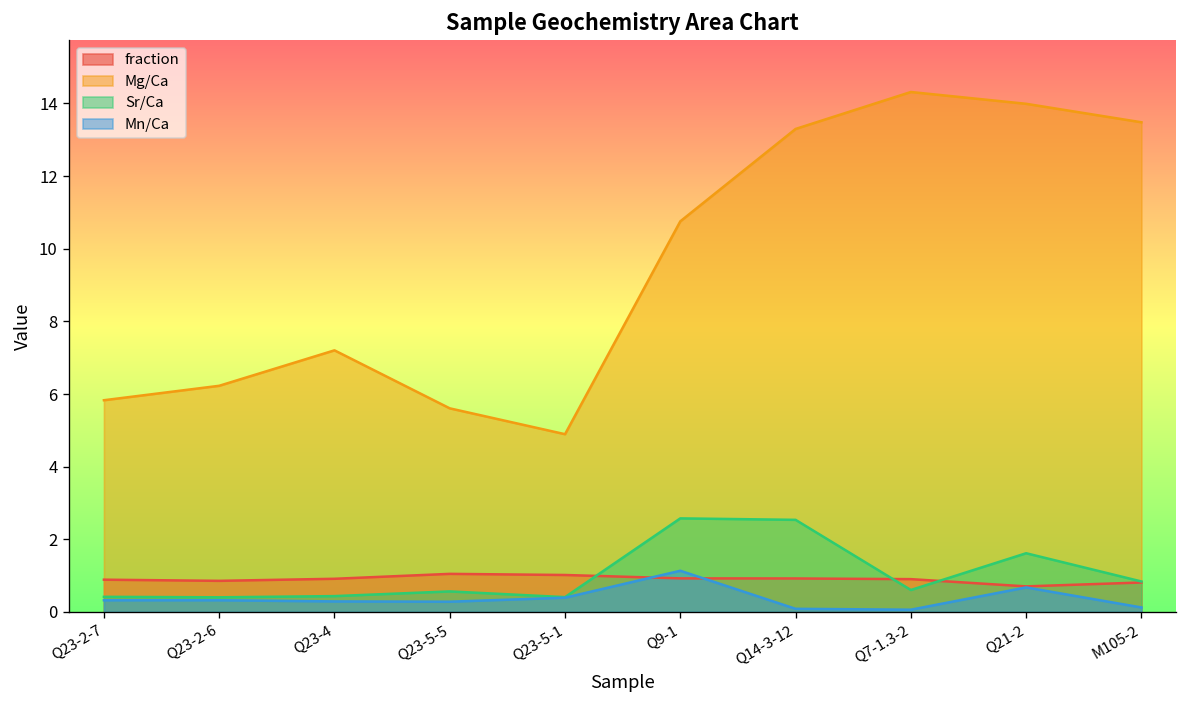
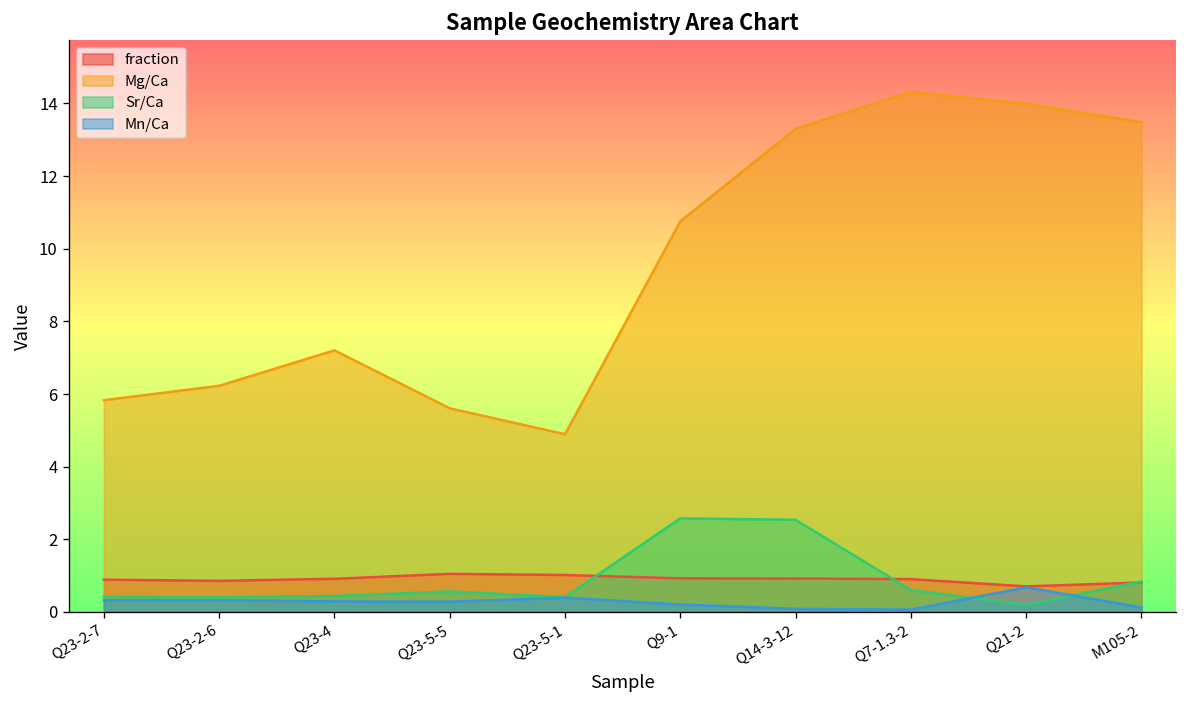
  {
    "fraction": {
      "Q23-2-7": 0.9,
      "Q23-2-6": 0.9,
      "Q23-4": 0.9,
      "Q23-5-5": 1.0,
      "Q23-5-1": 1.0,
      "Q9-1": 0.9,
      "Q14-3-12": 0.9,
      "Q7-1.3-2": 0.9
    },
    "Mg/Ca": {
      "Q23-2-7": 5.8,
      "Q23-2-6": 6.2,
      "Q23-4": 7.2,
      "Q23-5-5": 5.6,
      "Q23-5-1": 4.9,
      "Q9-1": 10.8,
      "Q14-3-12": 13.3,
      "Q7-1.3-2": 14.3,
      "Q21-2": 14.0,
      "M105-2": 13.5
    },
    "Sr/Ca": {
      "Q23-2-7": 0.4,
      "Q23-4": 0.4,
      "Q23-5-5": 0.6,
      "Q9-1": 2.6,
      "Q14-3-12": 2.5,
      "Q7-1.3-2": 0.6,
-     "Q21-2": 1.6
+     "Q21-2": 0.2
    },
    "Mn/Ca": {
      "Q23-2-7": 0.3,
      "Q23-4": 0.3,
      "Q23-5-5": 0.3,
-     "Q9-1": 1.1,
+     "Q9-1": 0.2,
      "Q14-3-12": 0.1,
      "Q7-1.3-2": 0.1,
      "M105-2": 0.1
    }
  }
